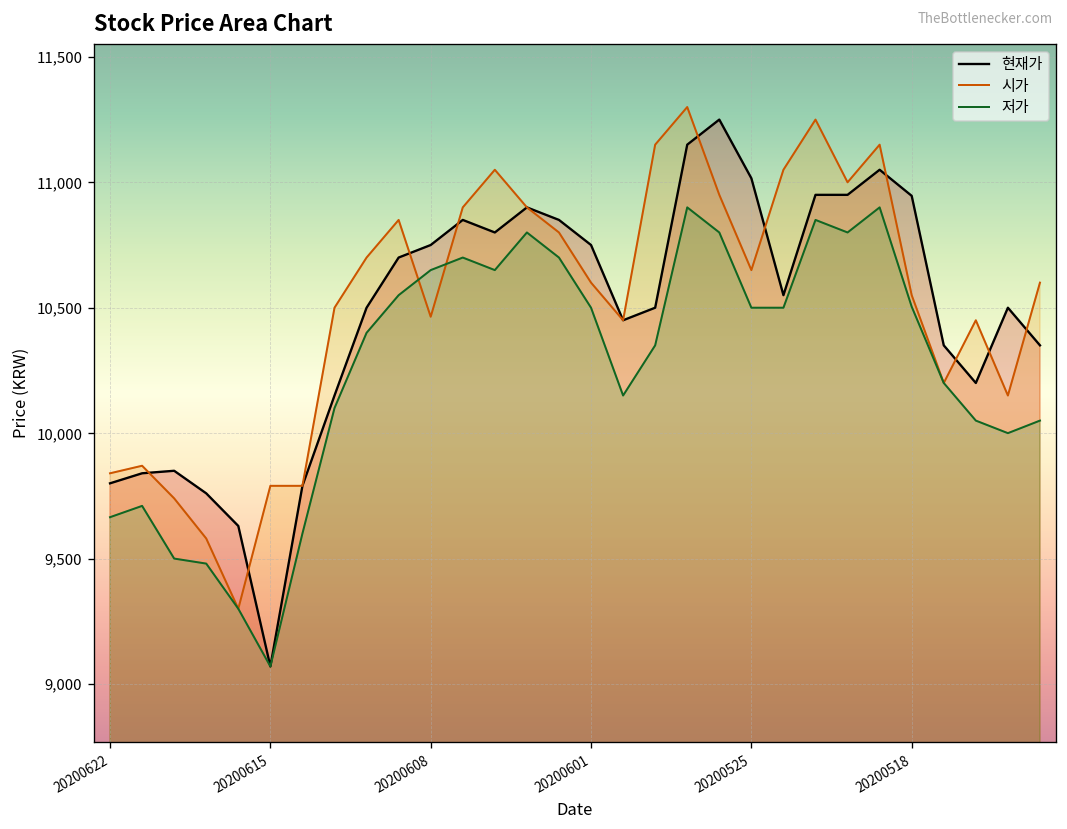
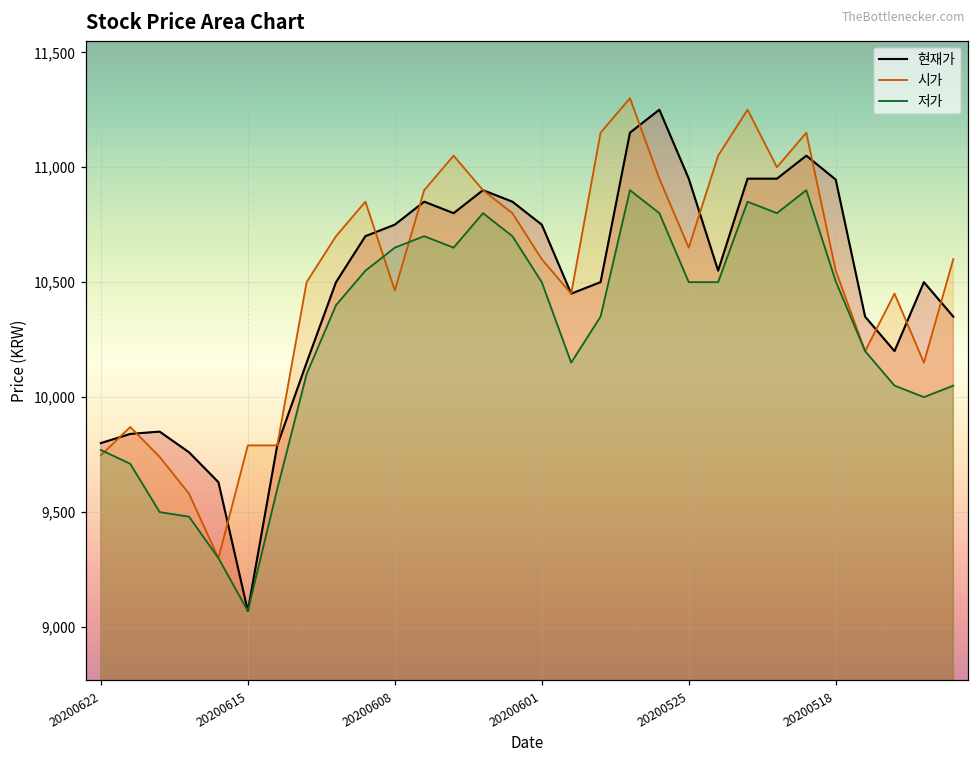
  {
    "현재가": {
      "20200622": "9,800",
      "20200608": "10,750",
      "20200601": "10,750",
-     "20200525": "11,020",
+     "20200525": "10,950",
      "20200518": "10,950"
    },
    "시가": {
-     "20200622": "9,840",
+     "20200622": "9,750",
      "20200615": "9,790",
      "20200608": "10,460",
      "20200601": "10,600",
      "20200525": "10,650",
      "20200518": "10,550"
    },
    "저가": {
-     "20200622": "9,670",
+     "20200622": "9,770",
      "20200608": "10,650",
      "20200601": "10,500",
      "20200525": "10,500",
      "20200518": "10,500"
    }
  }
